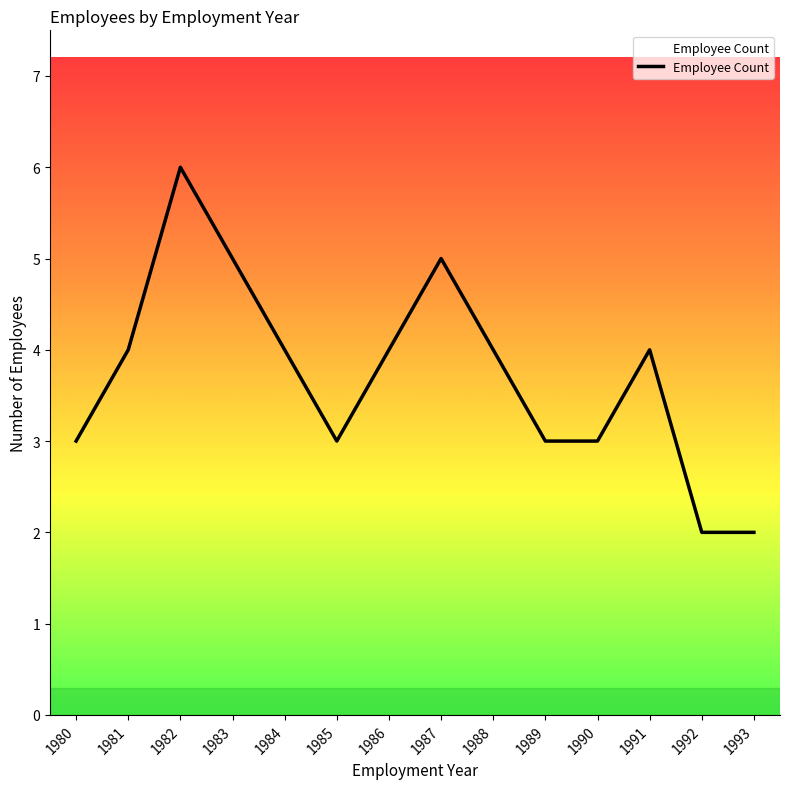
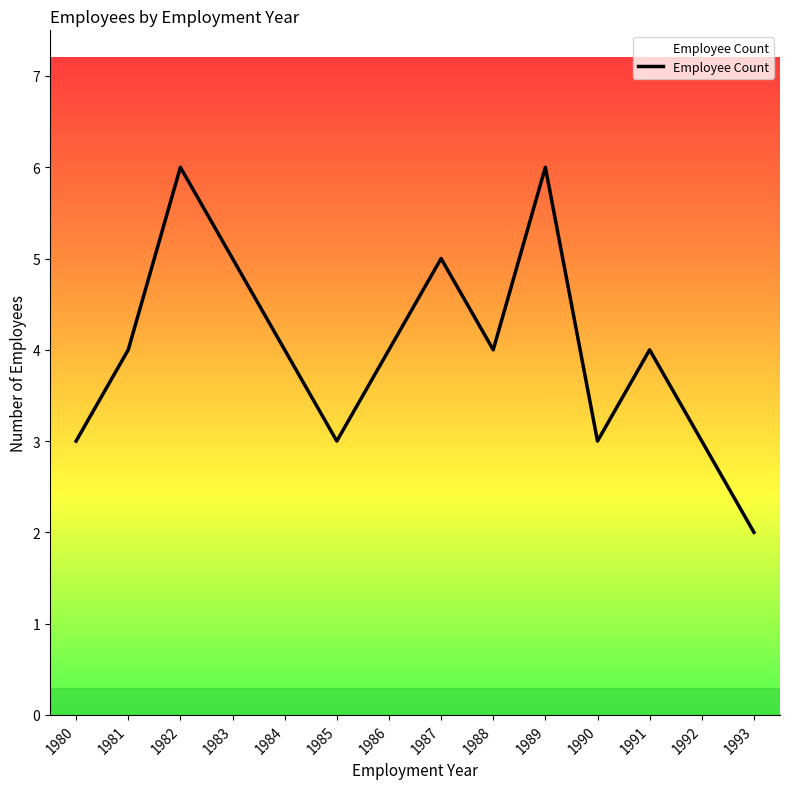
  {
    "1980": 3,
    "1981": 4,
    "1982": 6,
    "1983": 5,
    "1984": 4,
    "1985": 3,
    "1986": 4,
    "1987": 5,
    "1988": 4,
-   "1989": 3,
+   "1989": 6,
    "1990": 3,
    "1991": 4,
-   "1992": 2,
+   "1992": 3,
    "1993": 2
  }
